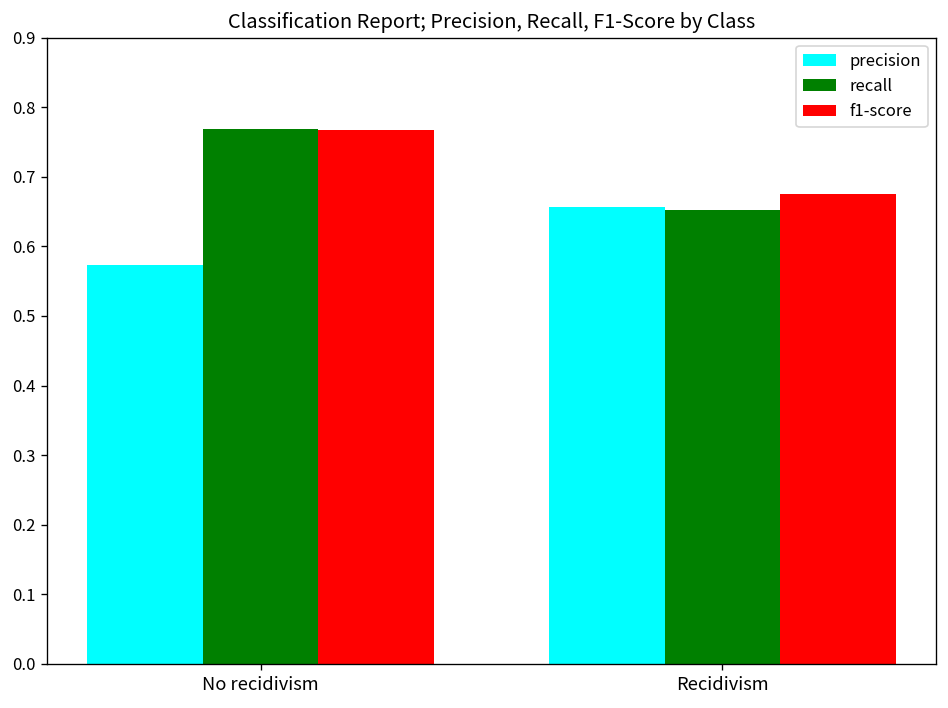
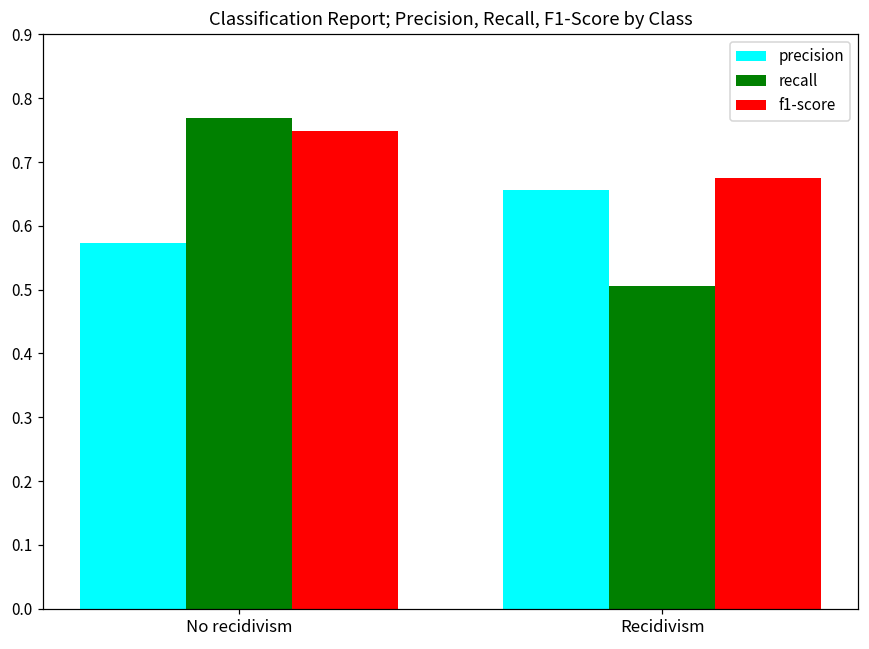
  {
    "precision": {
      "No recidivism": 0.57,
      "Recidivism": 0.66
    },
    "recall": {
      "No recidivism": 0.77,
-     "Recidivism": 0.65
+     "Recidivism": 0.51
    },
    "f1-score": {
-     "No recidivism": 0.77,
+     "No recidivism": 0.75,
      "Recidivism": 0.67
    }
  }
